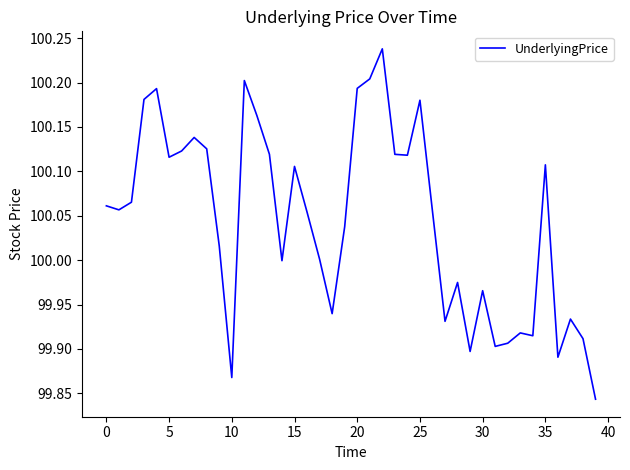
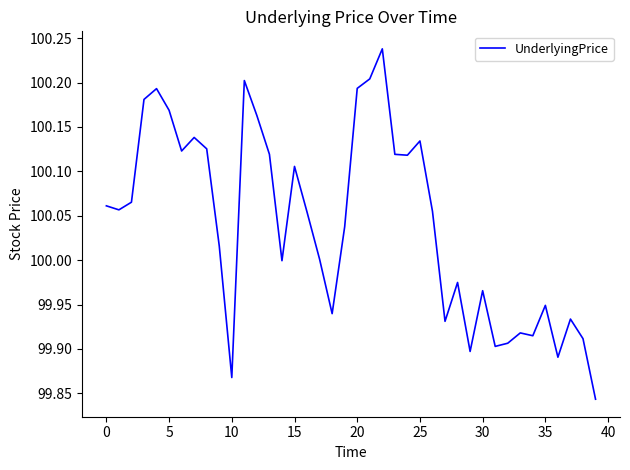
  {
    "0": 100.06,
-   "5": 100.12,
+   "5": 100.17,
    "10": 99.87,
    "15": 100.11,
    "20": 100.19,
-   "25": 100.18,
+   "25": 100.13,
    "30": 99.97,
-   "35": 100.11
+   "35": 99.95
  }
